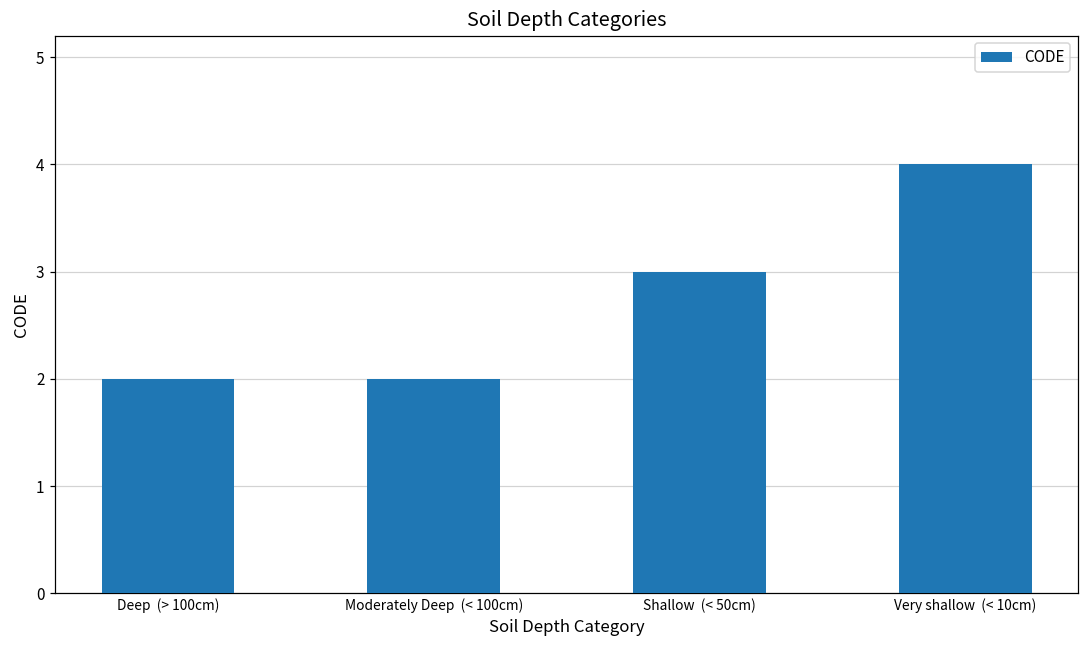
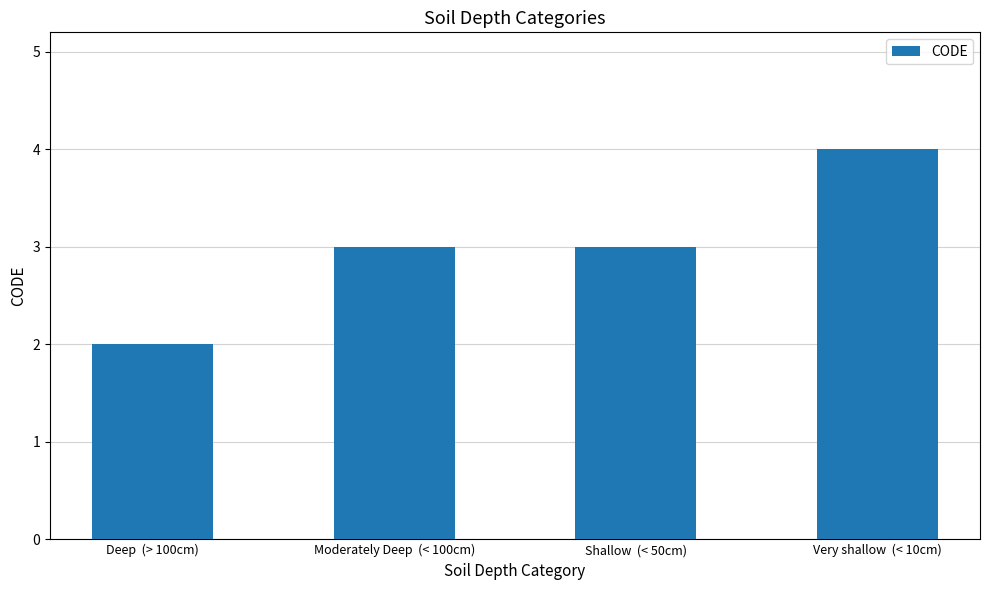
  {
    "Deep (> 100cm)": 2,
-   "Moderately Deep (< 100cm)": 2,
+   "Moderately Deep (< 100cm)": 3,
    "Shallow (< 50cm)": 3,
    "Very shallow (< 10cm)": 4
  }
